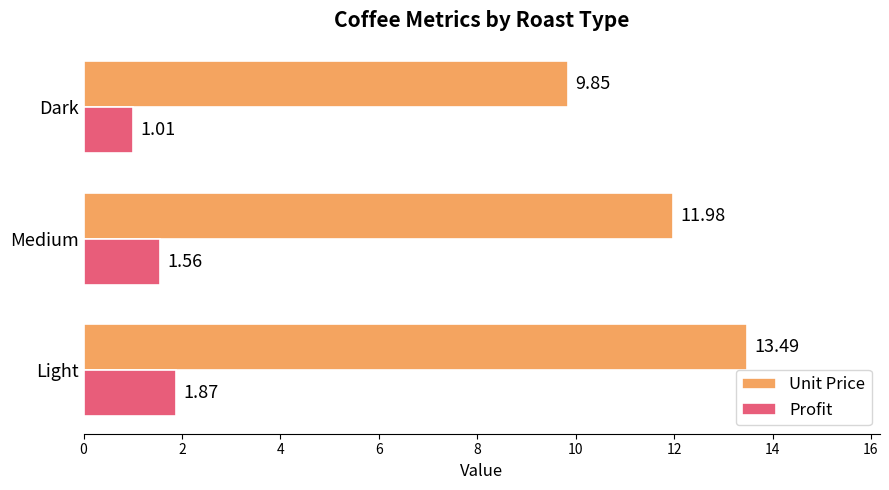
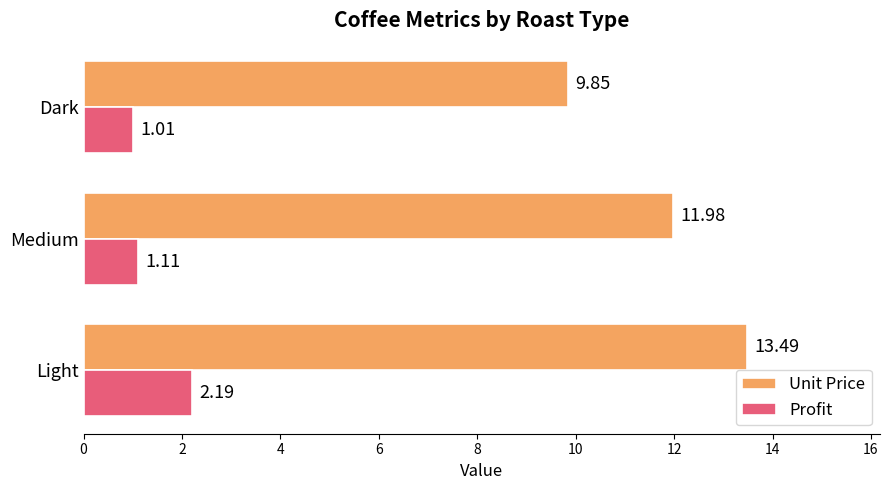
  {
    "Unit Price": {
      "Dark": 9.85,
      "Medium": 11.98,
      "Light": 13.49
    },
    "Profit": {
      "Dark": 1.01,
-     "Medium": 1.56,
-     "Light": 1.87
+     "Medium": 1.11,
+     "Light": 2.19
    }
  }
